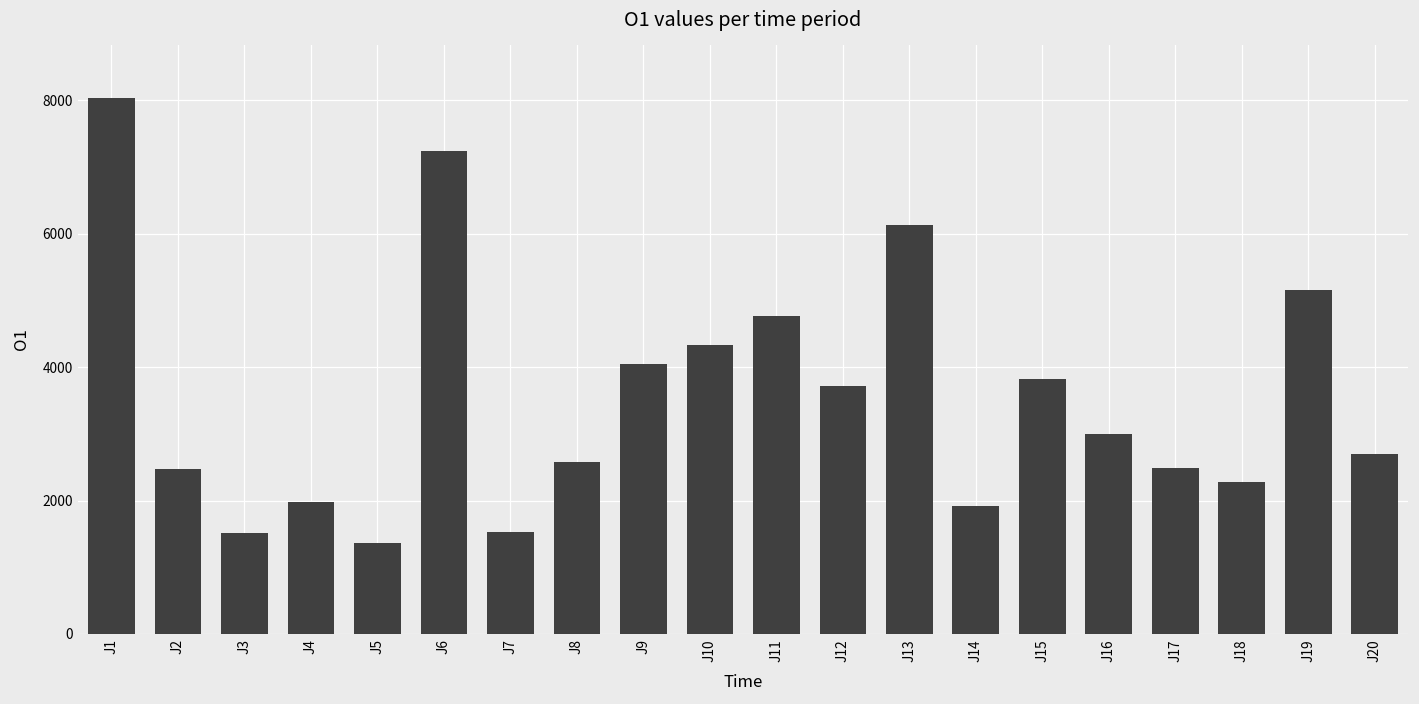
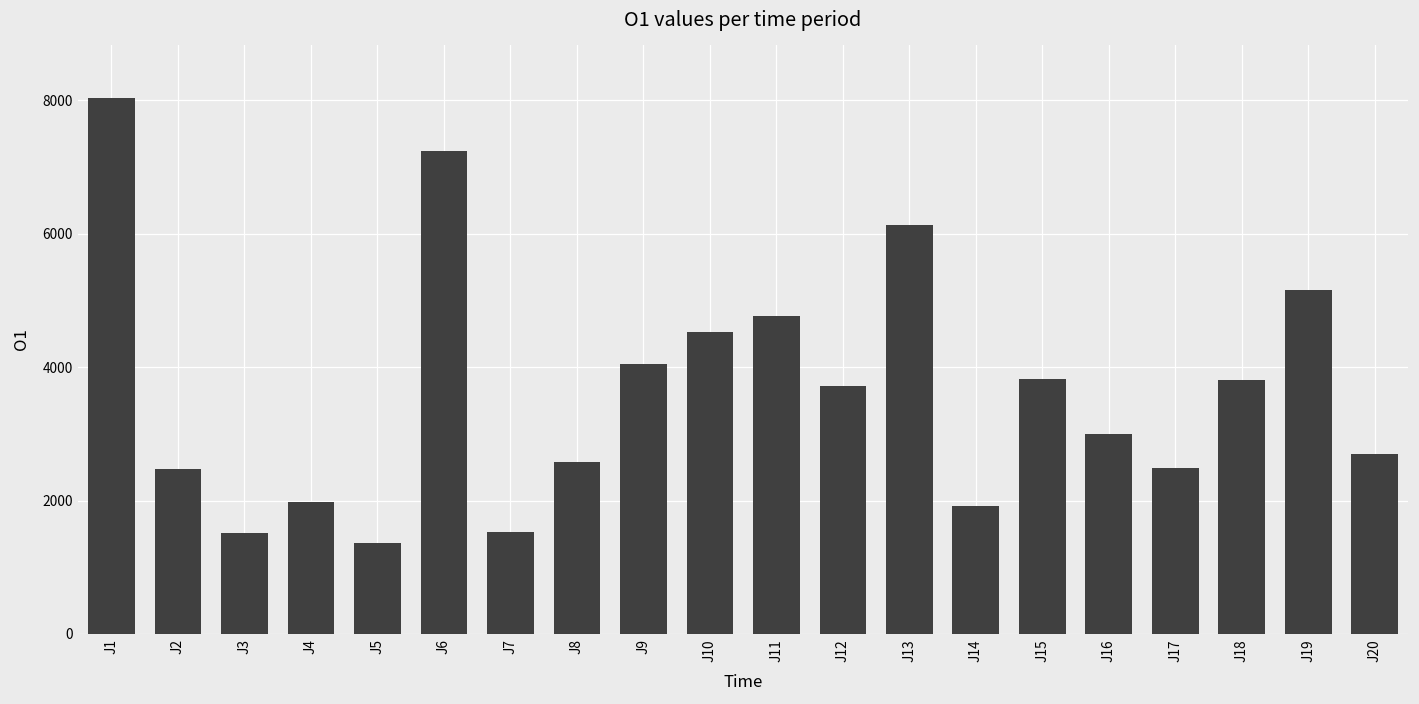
  {
    "J1": 8000,
    "J2": 2500,
    "J3": 1500,
    "J4": 2000,
    "J5": 1400,
    "J6": 7200,
    "J7": 1500,
    "J8": 2600,
    "J9": 4100,
-   "J10": 4300,
+   "J10": 4500,
    "J11": 4800,
    "J12": 3700,
    "J13": 6100,
    "J14": 1900,
    "J15": 3800,
    "J16": 3000,
    "J17": 2500,
-   "J18": 2300,
+   "J18": 3800,
    "J19": 5200,
    "J20": 2700
  }
